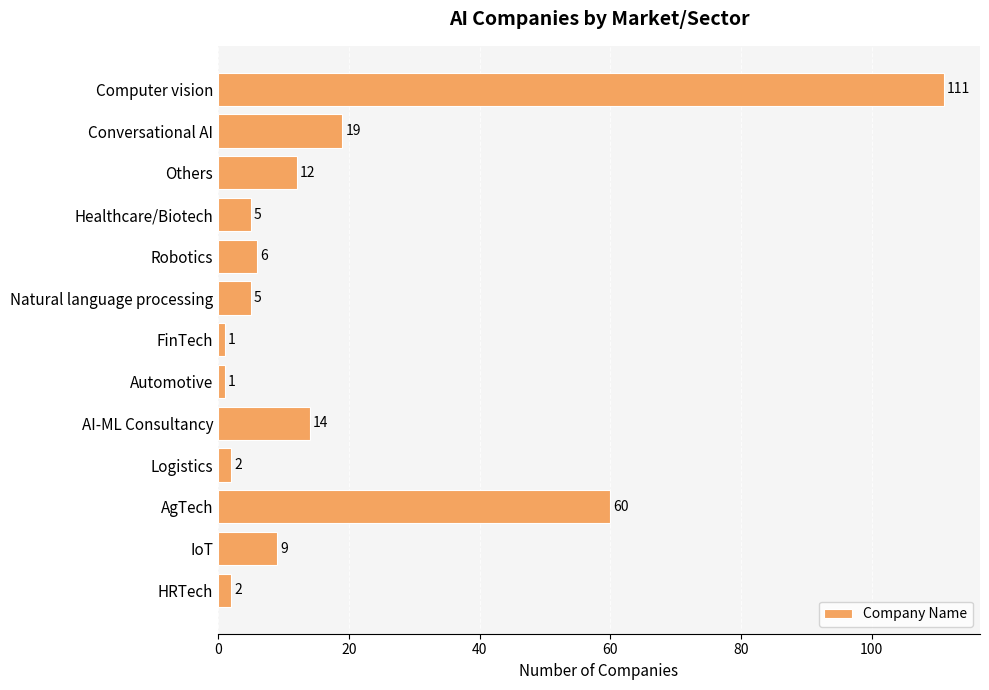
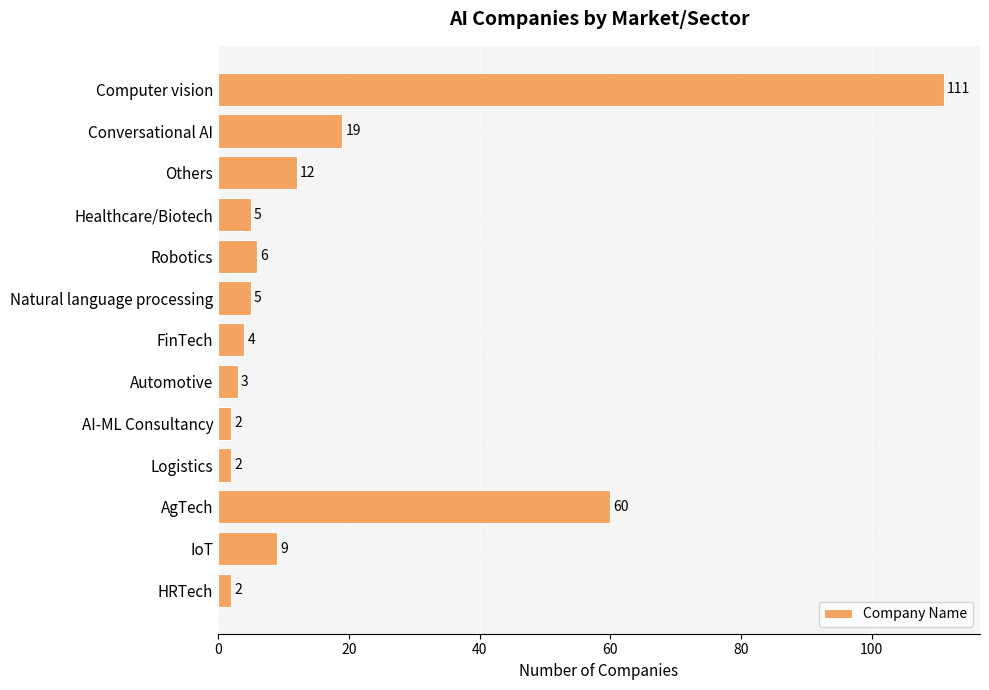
  {
    "Computer vision": 111,
    "Conversational AI": 19,
    "Others": 12,
    "Healthcare/Biotech": 5,
    "Robotics": 6,
    "Natural language processing": 5,
-   "FinTech": 1,
-   "Automotive": 1,
-   "AI-ML Consultancy": 14,
+   "FinTech": 4,
+   "Automotive": 3,
+   "AI-ML Consultancy": 2,
    "Logistics": 2,
    "AgTech": 60,
    "IoT": 9,
    "HRTech": 2
  }
